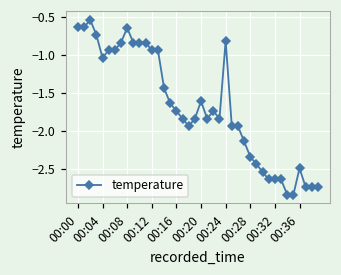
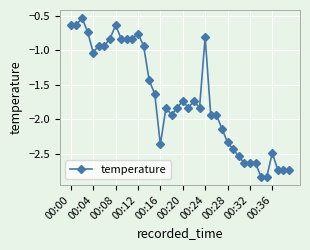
  {
    "00:00": -0.6,
    "00:04": -1.0,
    "00:08": -0.6,
-   "00:12": -0.9,
-   "00:16": -1.7,
-   "00:20": -1.6,
+   "00:12": -0.8,
+   "00:16": -2.4,
+   "00:20": -1.7,
    "00:24": -0.8,
    "00:28": -2.3,
    "00:32": -2.6,
    "00:36": -2.5
  }
